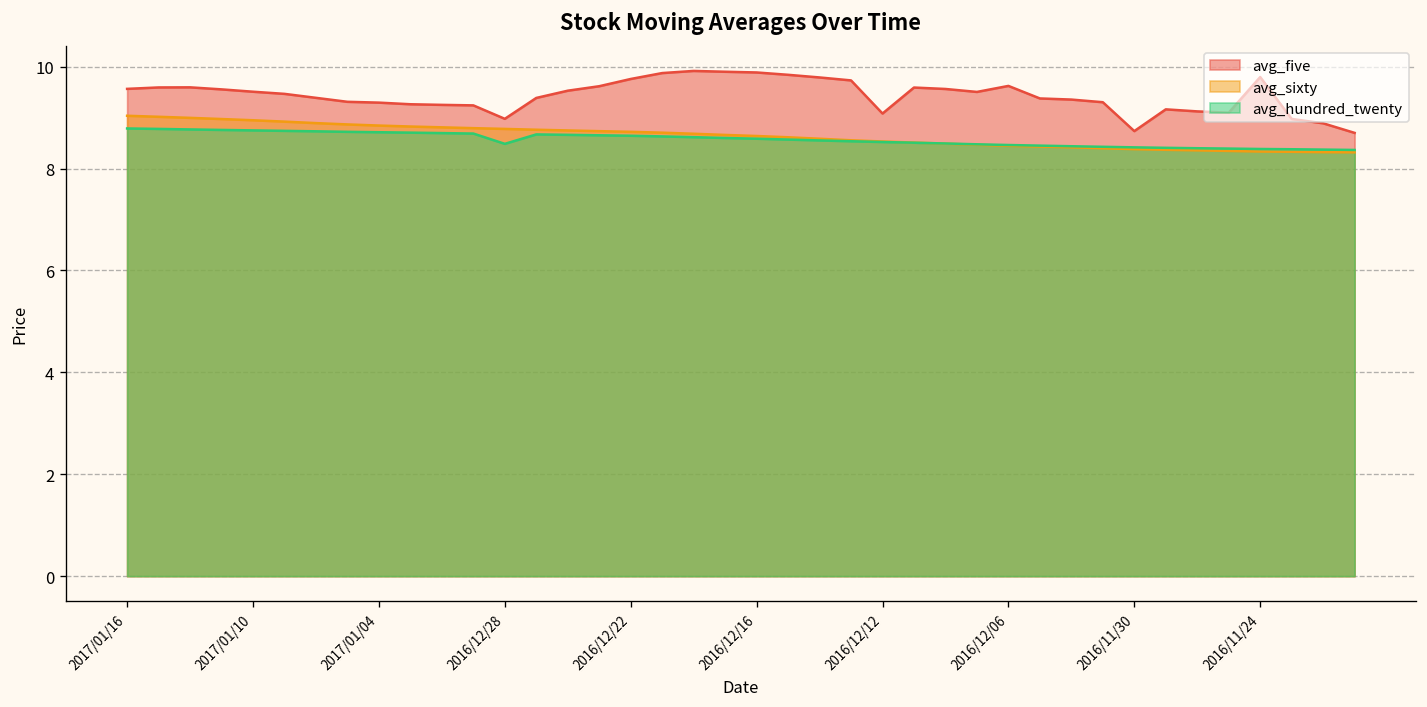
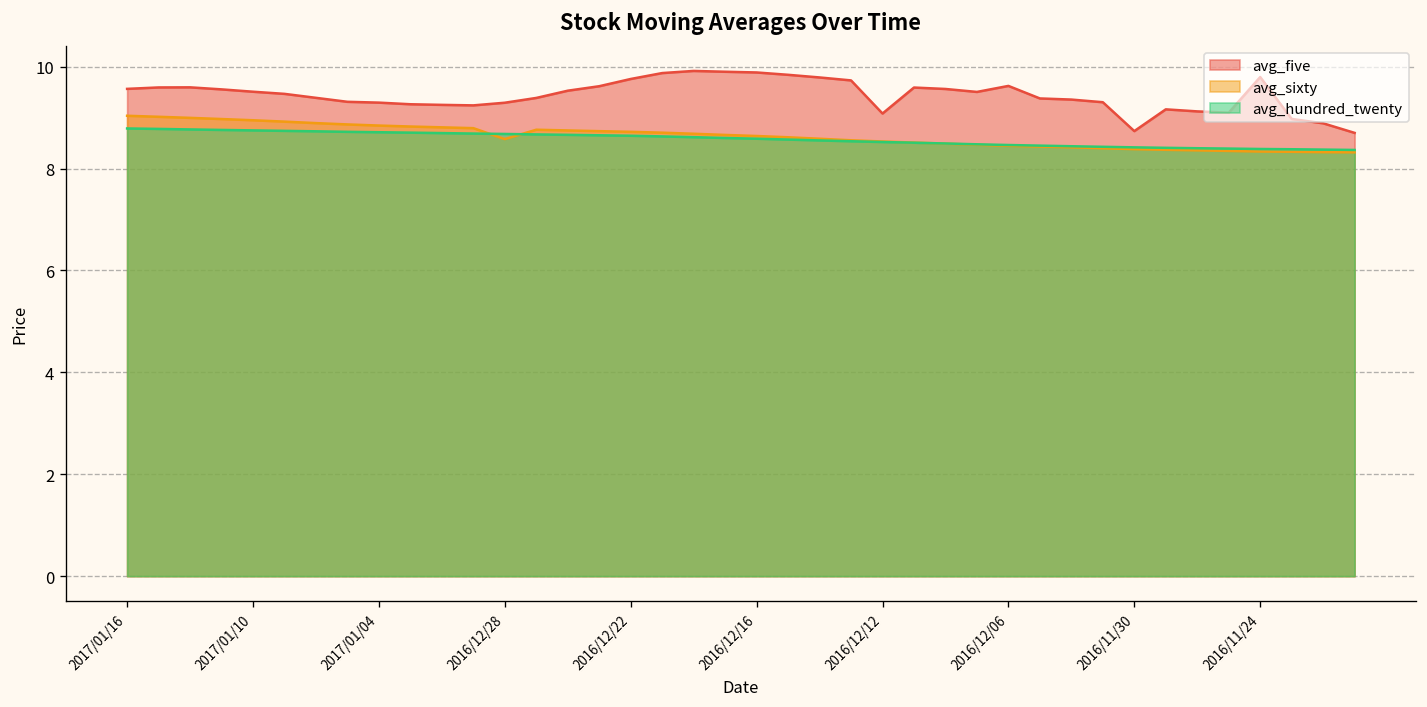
  {
    "avg_five": {
      "2017/01/16": 9.6,
      "2017/01/10": 9.5,
      "2017/01/04": 9.3,
-     "2016/12/28": 9.0,
+     "2016/12/28": 9.3,
      "2016/12/22": 9.8,
      "2016/12/16": 9.9,
      "2016/12/12": 9.1,
      "2016/12/06": 9.6,
      "2016/11/30": 8.7
    },
    "avg_sixty": {
      "2017/01/16": 9.0,
      "2017/01/10": 8.9,
      "2017/01/04": 8.8,
-     "2016/12/28": 8.8,
+     "2016/12/28": 8.6,
      "2016/12/22": 8.7
    },
    "avg_hundred_twenty": {
      "2017/01/16": 8.8,
      "2017/01/10": 8.7,
      "2017/01/04": 8.7,
-     "2016/12/28": 8.5,
+     "2016/12/28": 8.7,
      "2016/12/22": 8.6
    }
  }
